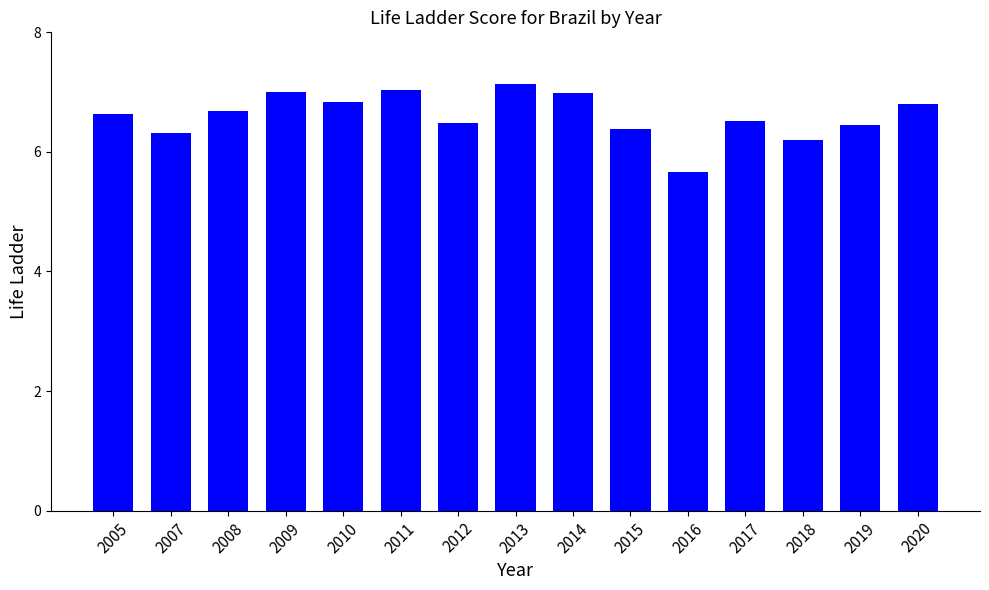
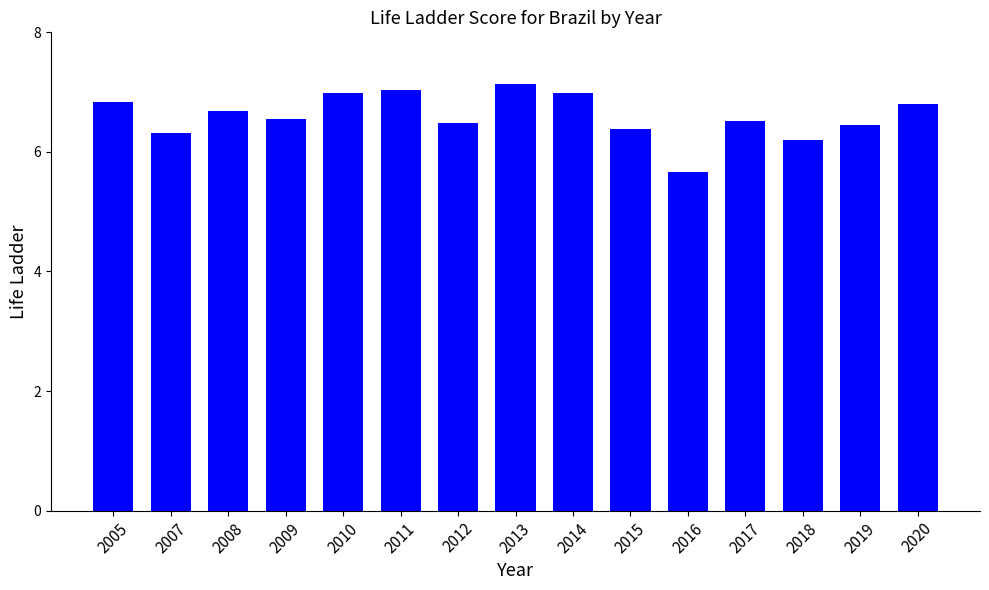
  {
-   "2005": 6.6,
+   "2005": 6.8,
    "2007": 6.3,
    "2008": 6.7,
-   "2009": 7.0,
-   "2010": 6.8,
+   "2009": 6.6,
+   "2010": 7.0,
    "2011": 7.0,
    "2012": 6.5,
    "2013": 7.1,
    "2014": 7.0,
    "2015": 6.4,
    "2016": 5.7,
    "2017": 6.5,
    "2018": 6.2,
    "2019": 6.5,
    "2020": 6.8
  }
